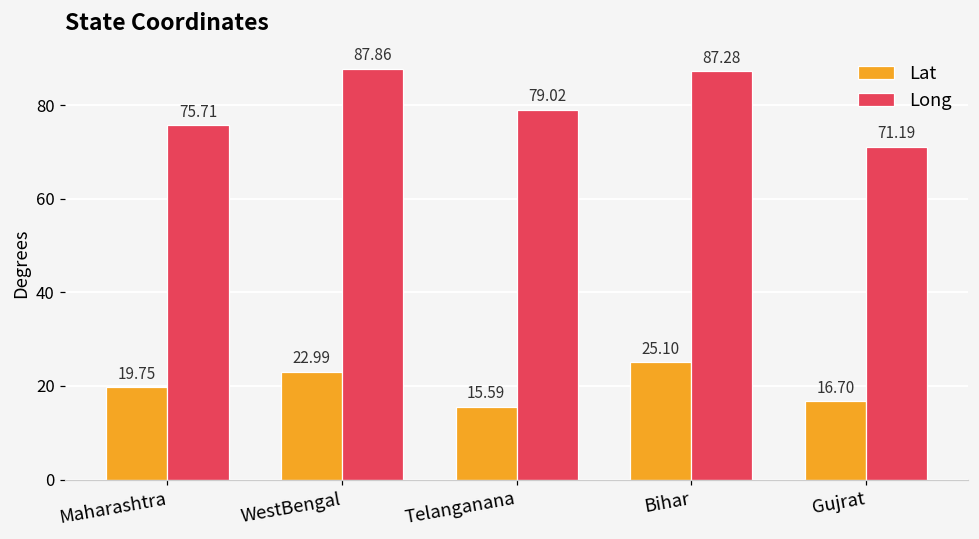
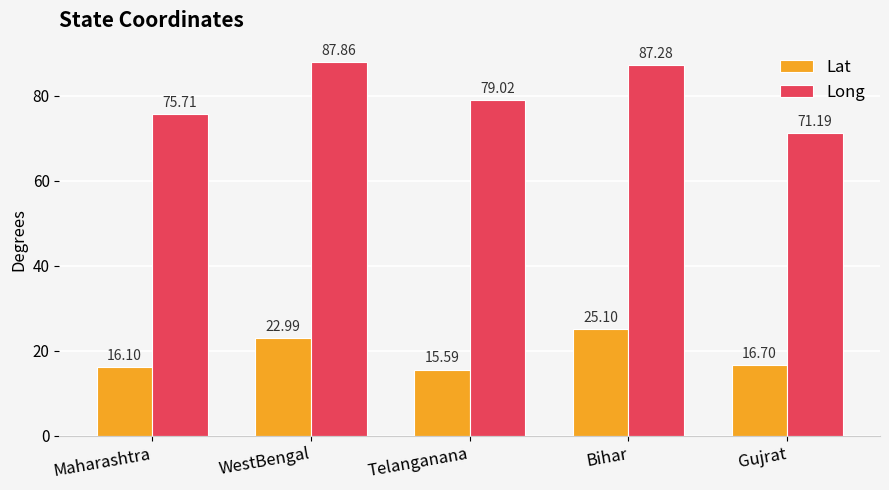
  {
    "Lat": {
-     "Maharashtra": 19.75,
+     "Maharashtra": 16.10,
      "WestBengal": 22.99,
      "Telanganana": 15.59,
      "Bihar": 25.10,
      "Gujrat": 16.70
    },
    "Long": {
      "Maharashtra": 75.71,
      "WestBengal": 87.86,
      "Telanganana": 79.02,
      "Bihar": 87.28,
      "Gujrat": 71.19
    }
  }
